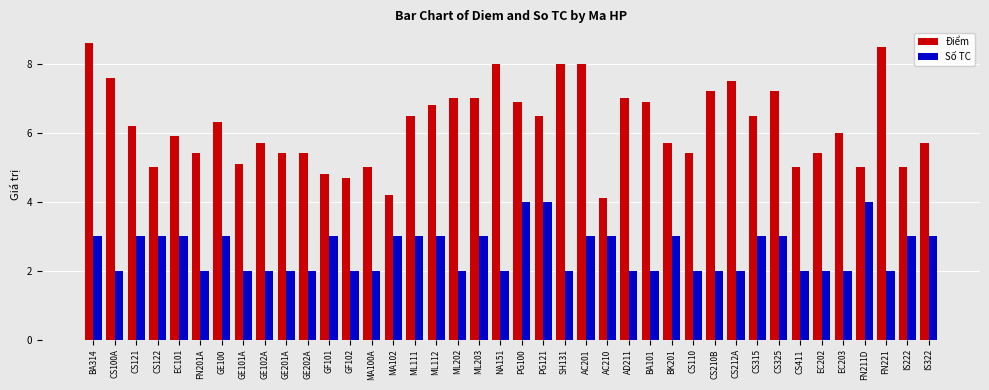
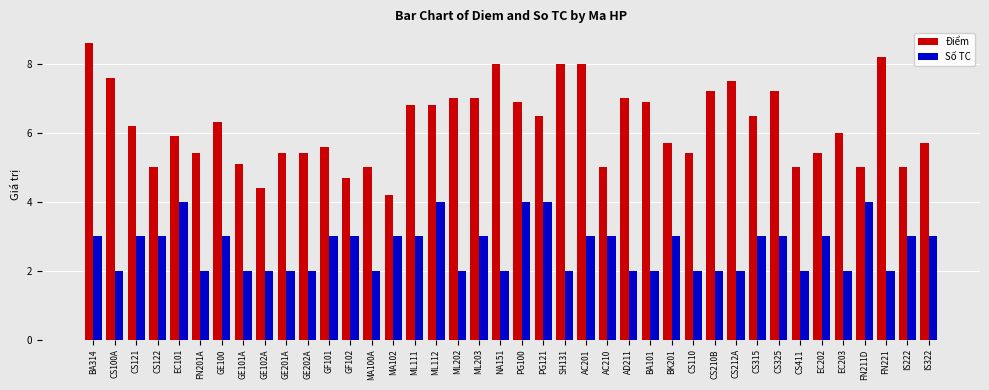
  {
    "Điểm": {
      "BA314": 8.6,
      "CS100A": 7.6,
      "CS121": 6.2,
      "CS122": 5.0,
      "EC101": 5.9,
      "FN201A": 5.4,
      "GE100": 6.3,
      "GE101A": 5.1,
-     "GE102A": 5.7,
+     "GE102A": 4.4,
      "GE201A": 5.4,
      "GE202A": 5.4,
-     "GF101": 4.8,
+     "GF101": 5.6,
      "GF102": 4.7,
      "MA100A": 5.0,
      "MA102": 4.2,
-     "ML111": 6.5,
+     "ML111": 6.8,
      "ML112": 6.8,
      "ML202": 7.0,
      "ML203": 7.0,
      "NA151": 8.0,
      "PG100": 6.9,
      "PG121": 6.5,
      "SH131": 8.0,
      "AC201": 8.0,
-     "AC210": 4.1,
+     "AC210": 5.0,
      "AD211": 7.0,
      "BA101": 6.9,
      "BK201": 5.7,
      "CS110": 5.4,
      "CS210B": 7.2,
      "CS212A": 7.5,
      "CS315": 6.5,
      "CS325": 7.2,
      "CS411": 5.0,
      "EC202": 5.4,
      "EC203": 6.0,
      "FN211D": 5.0,
-     "FN221": 8.5,
+     "FN221": 8.2,
      "IS222": 5.0,
      "IS322": 5.7
    },
    "Số TC": {
      "BA314": 3,
      "CS100A": 2,
      "CS121": 3,
      "CS122": 3,
-     "EC101": 3,
+     "EC101": 4,
      "FN201A": 2,
      "GE100": 3,
      "GE101A": 2,
      "GE102A": 2,
      "GE201A": 2,
      "GE202A": 2,
      "GF101": 3,
-     "GF102": 2,
+     "GF102": 3,
      "MA100A": 2,
      "MA102": 3,
      "ML111": 3,
-     "ML112": 3,
+     "ML112": 4,
      "ML202": 2,
      "ML203": 3,
      "NA151": 2,
      "PG100": 4,
      "PG121": 4,
      "SH131": 2,
      "AC201": 3,
      "AC210": 3,
      "AD211": 2,
      "BA101": 2,
      "BK201": 3,
      "CS110": 2,
      "CS210B": 2,
      "CS212A": 2,
      "CS315": 3,
      "CS325": 3,
      "CS411": 2,
-     "EC202": 2,
+     "EC202": 3,
      "EC203": 2,
      "FN211D": 4,
      "FN221": 2,
      "IS222": 3,
      "IS322": 3
    }
  }
